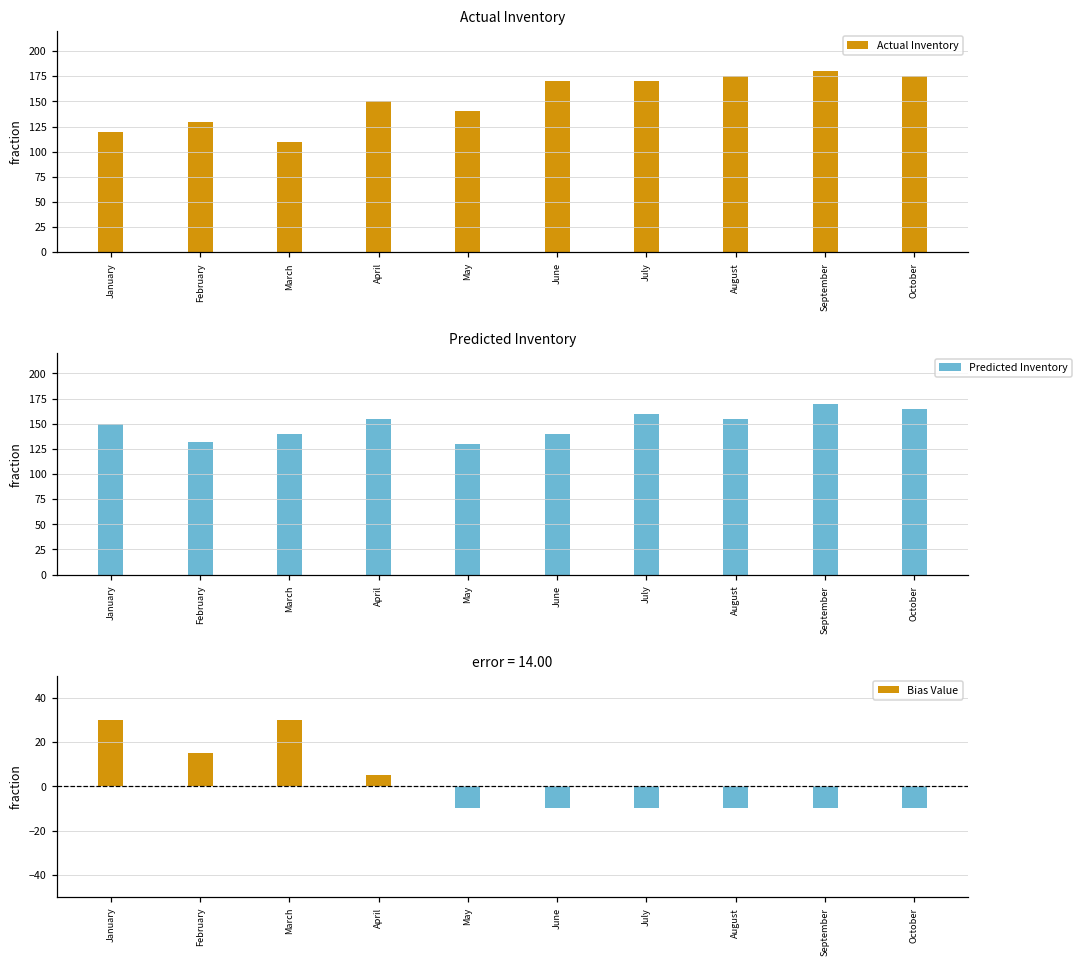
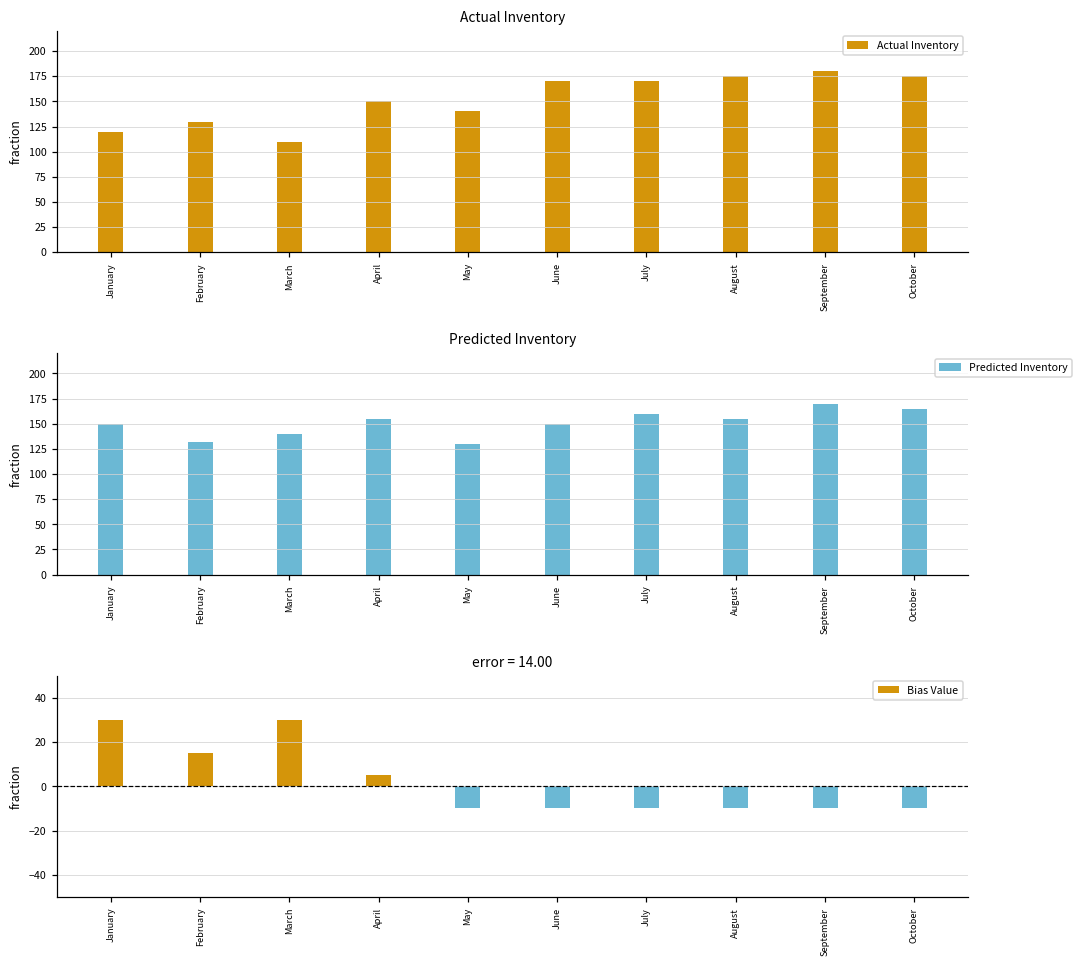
  {
    "Actual Inventory": {
      "January": 120,
      "February": 130,
      "March": 110,
      "April": 150,
      "May": 140,
      "June": 170,
      "July": 170,
      "August": 180,
      "September": 180,
      "October": 180
    },
    "Predicted Inventory": {
      "January": 150,
      "February": 130,
      "March": 140,
      "April": 160,
      "May": 130,
-     "June": 140,
+     "June": 150,
      "July": 160,
      "August": 160,
      "September": 170,
      "October": 170
    },
    "error = 14.00": {
      "January": 30,
      "February": 15,
      "March": 30,
      "April": 5,
      "May": -10,
      "June": -10,
      "July": -10,
      "August": -10,
      "September": -10,
      "October": -10
    }
  }
